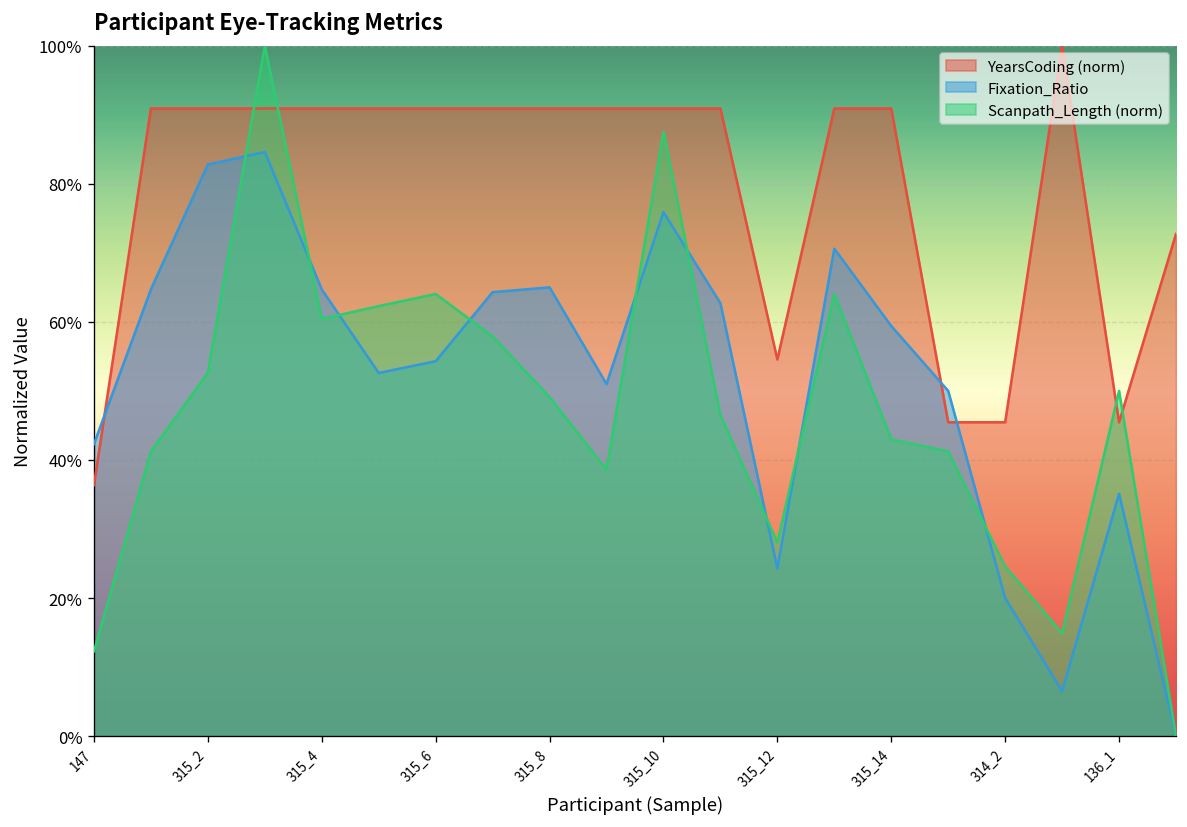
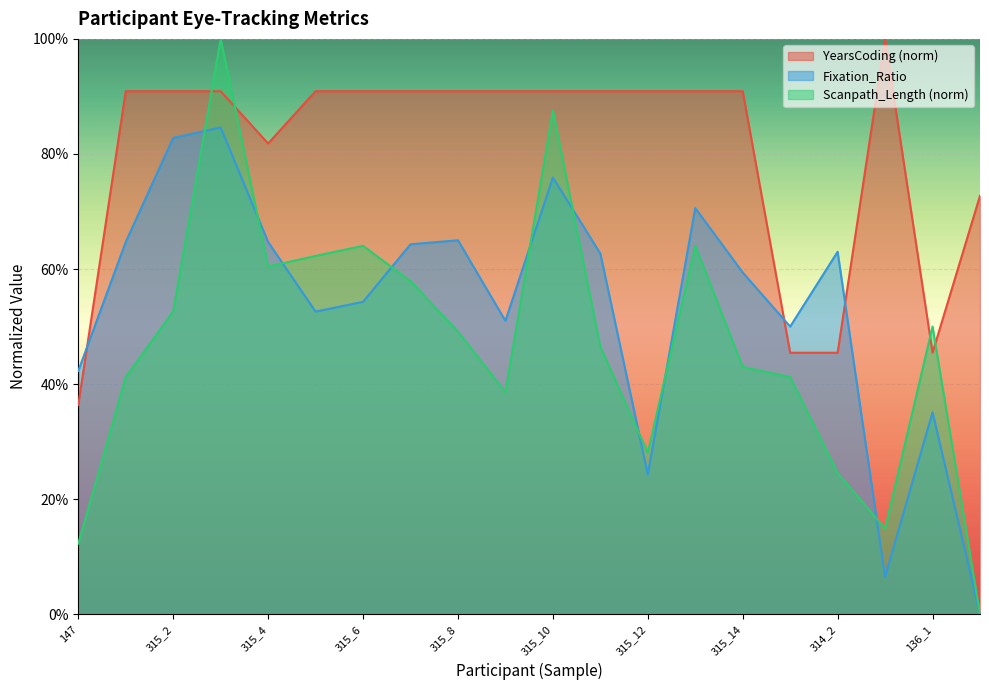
  {
    "YearsCoding (norm)": {
      "147": "36%",
      "315_2": "91%",
-     "315_4": "91%",
+     "315_4": "82%",
      "315_6": "91%",
      "315_8": "91%",
      "315_10": "91%",
-     "315_12": "55%",
+     "315_12": "91%",
      "315_14": "91%",
      "314_2": "45%",
      "136_1": "45%"
    },
    "Fixation_Ratio": {
      "147": "42%",
      "315_2": "83%",
      "315_4": "65%",
      "315_6": "54%",
      "315_8": "65%",
      "315_10": "76%",
      "315_12": "24%",
      "315_14": "59%",
-     "314_2": "20%",
+     "314_2": "63%",
      "136_1": "35%"
    },
    "Scanpath_Length (norm)": {
      "147": "12%",
      "315_2": "53%",
      "315_4": "60%",
      "315_6": "64%",
      "315_8": "49%",
      "315_10": "88%",
      "315_12": "28%",
      "315_14": "43%",
      "314_2": "25%",
      "136_1": "50%"
    }
  }
